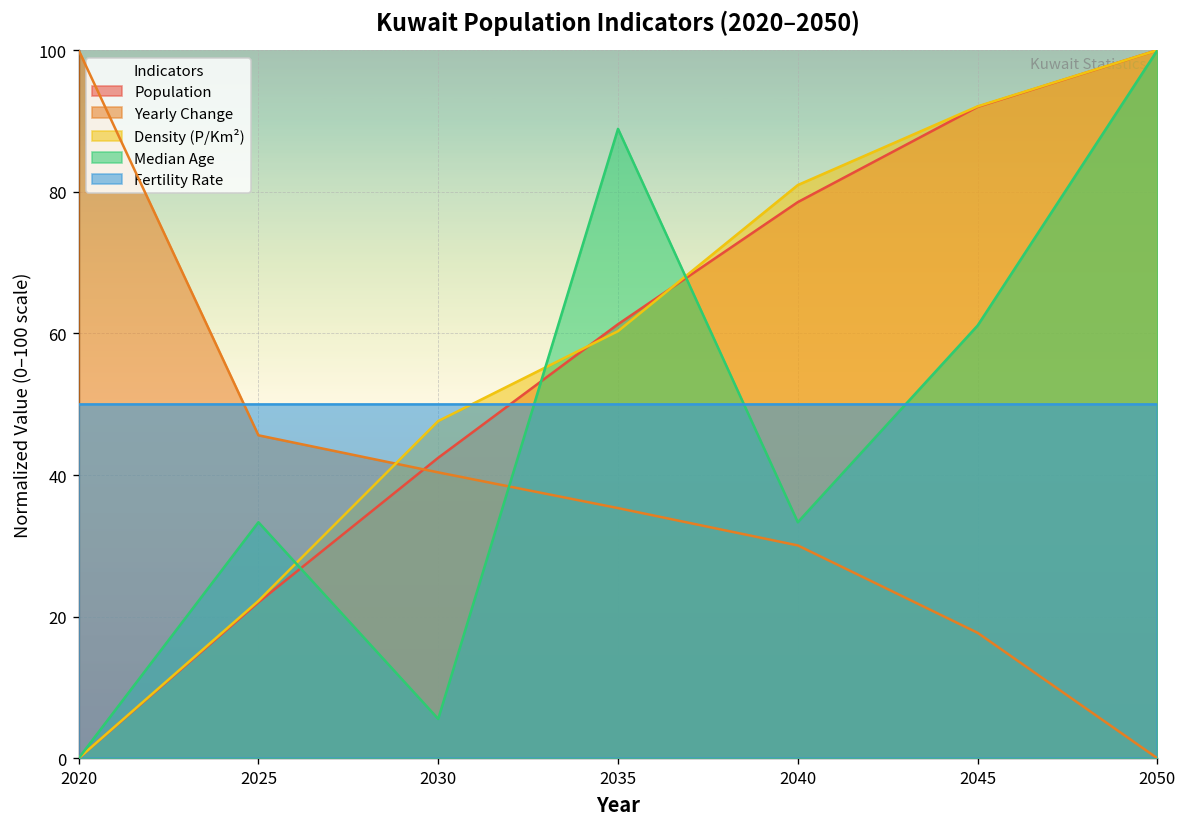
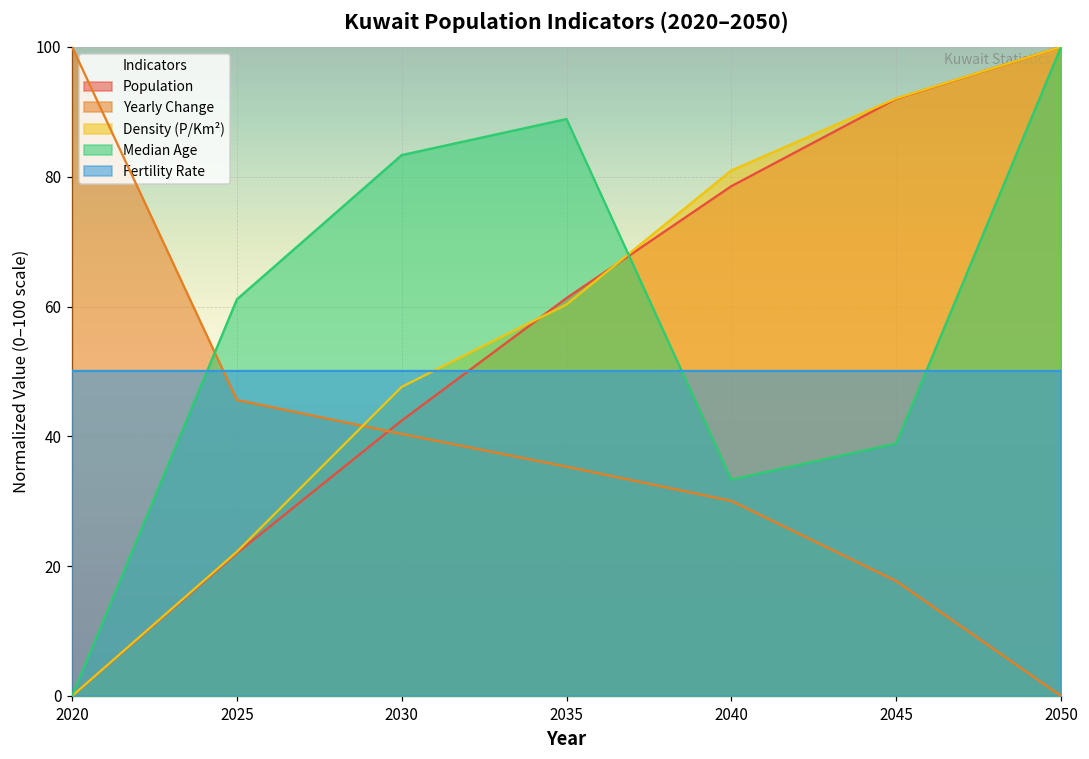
  {
    "Density (P/Km²)": {
      "2030": 48,
      "2035": 60,
      "2040": 81
    },
    "Median Age": {
-     "2025": 33,
-     "2030": 6,
+     "2025": 61,
+     "2030": 83,
      "2035": 89,
      "2040": 33,
-     "2045": 61
+     "2045": 39
    },
    "Fertility Rate": {
      "2020": 50,
      "2025": 50,
      "2030": 50,
      "2035": 50,
      "2040": 50,
      "2045": 50,
      "2050": 50
    }
  }
